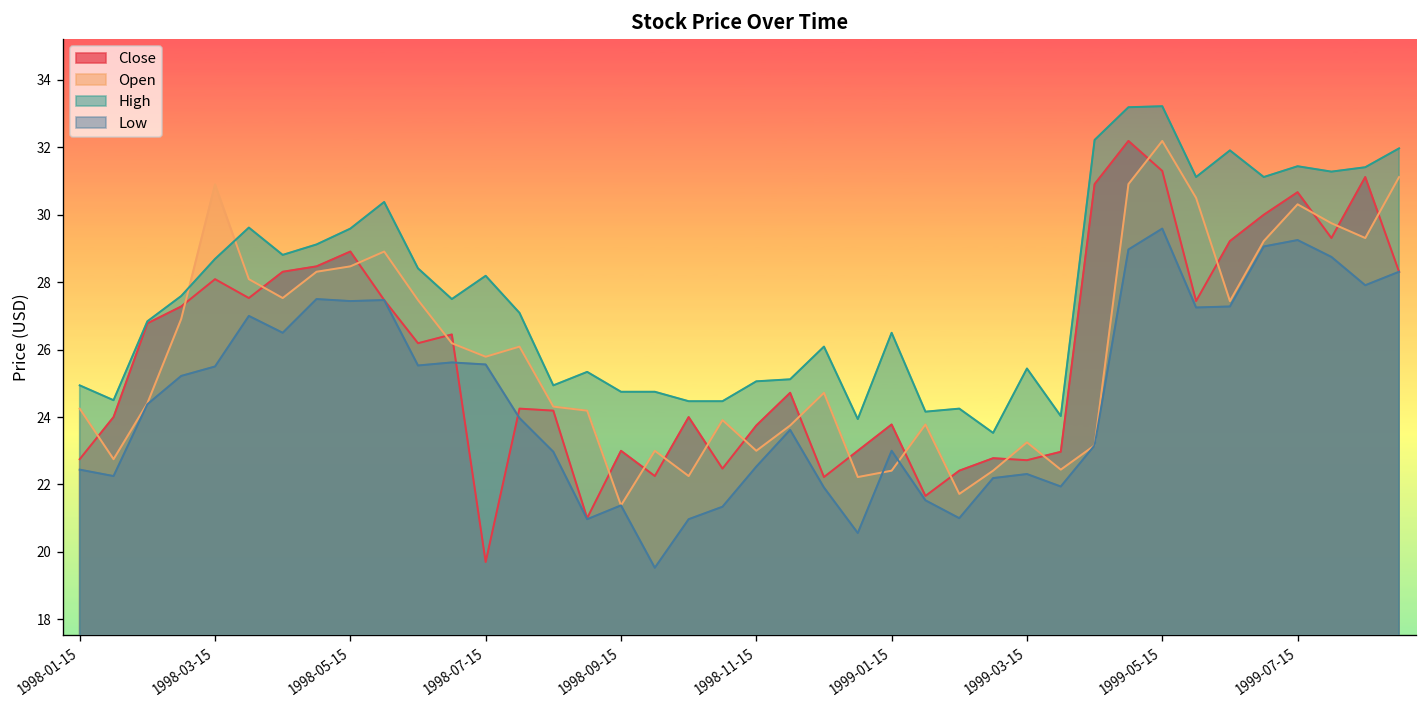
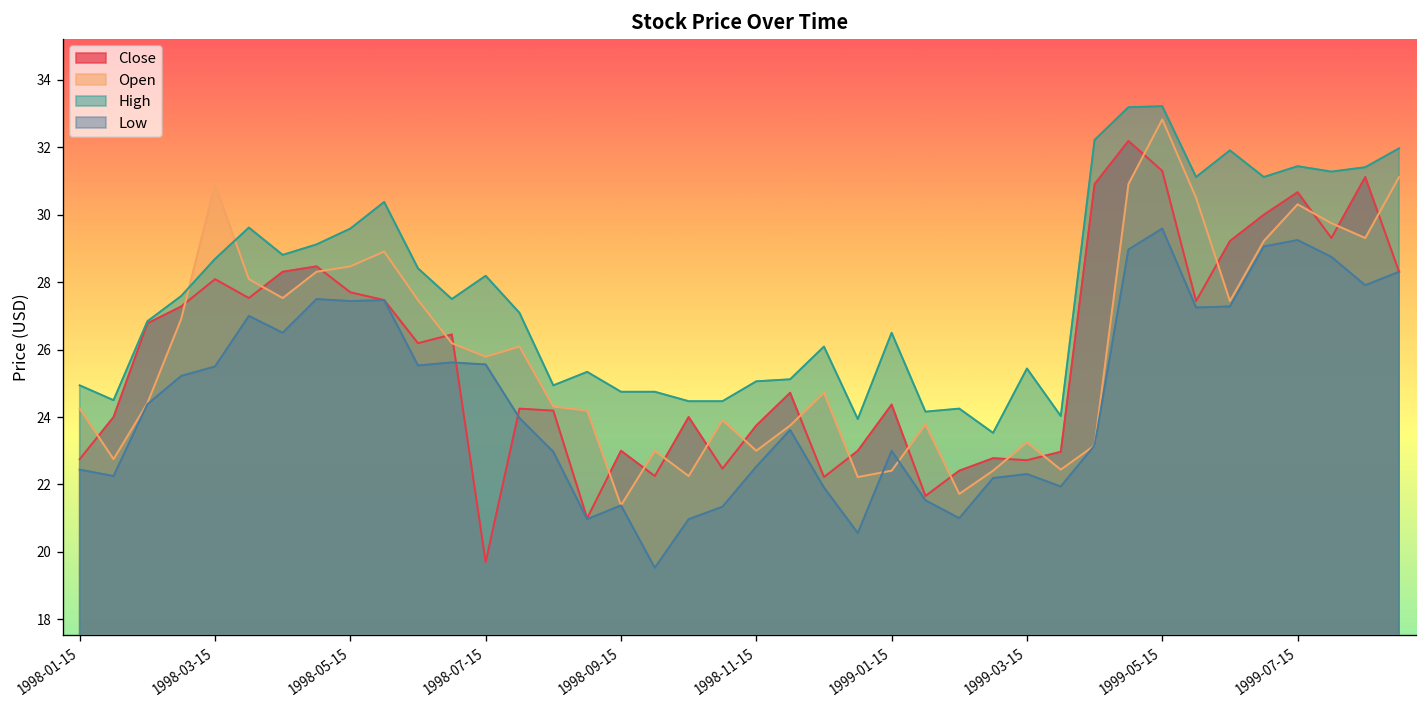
  {
    "Close": {
      "1998-01-15": 22.8,
      "1998-03-15": 28.1,
-     "1998-05-15": 28.9,
+     "1998-05-15": 27.7,
      "1998-07-15": 19.7,
      "1998-09-15": 23.0,
      "1998-11-15": 23.8,
-     "1999-01-15": 23.8,
+     "1999-01-15": 24.4,
      "1999-03-15": 22.7,
      "1999-05-15": 31.3,
      "1999-07-15": 30.7
    },
    "Open": {
      "1998-01-15": 24.3,
      "1998-03-15": 30.9,
      "1998-05-15": 28.5,
      "1998-07-15": 25.8,
      "1998-11-15": 23.0,
      "1999-01-15": 22.4,
      "1999-03-15": 23.3,
-     "1999-05-15": 32.2,
+     "1999-05-15": 32.8,
      "1999-07-15": 30.3
    }
  }
